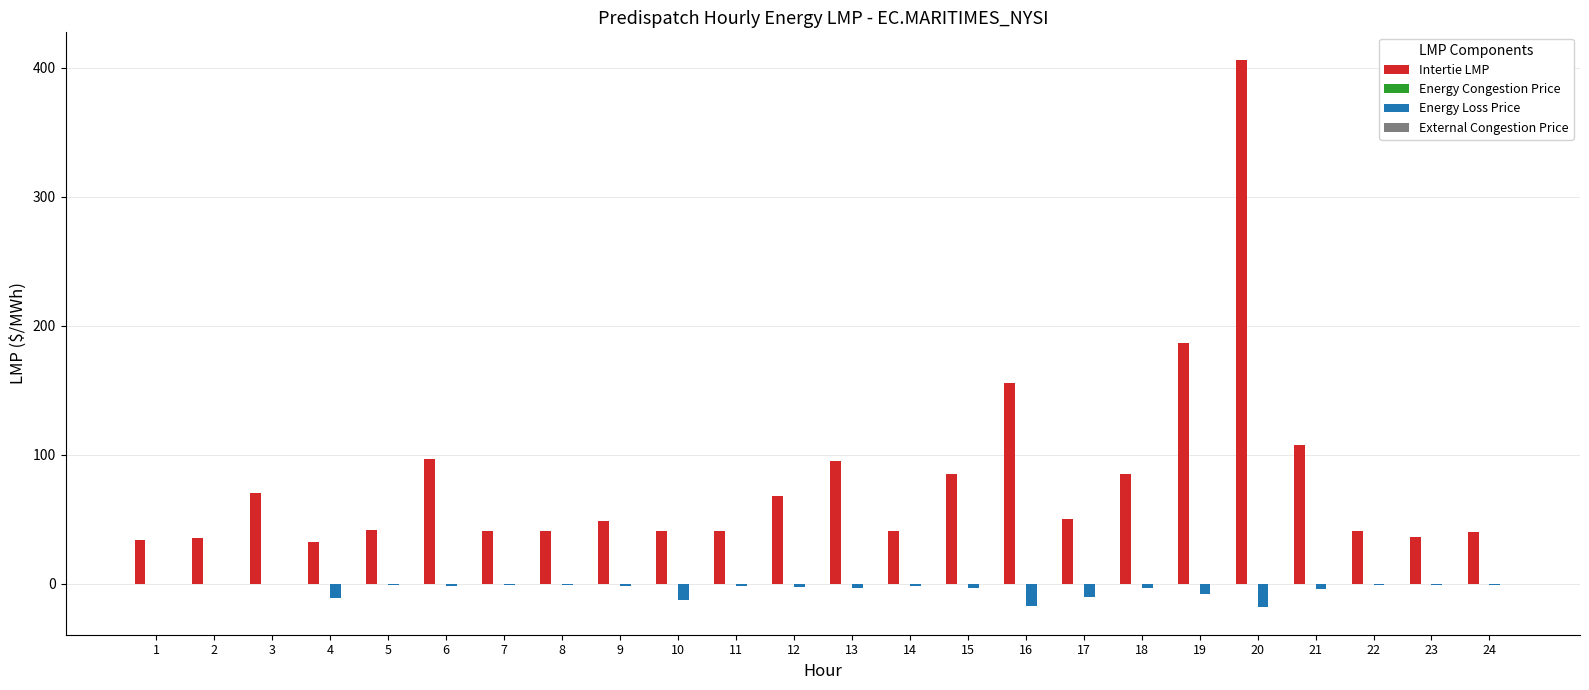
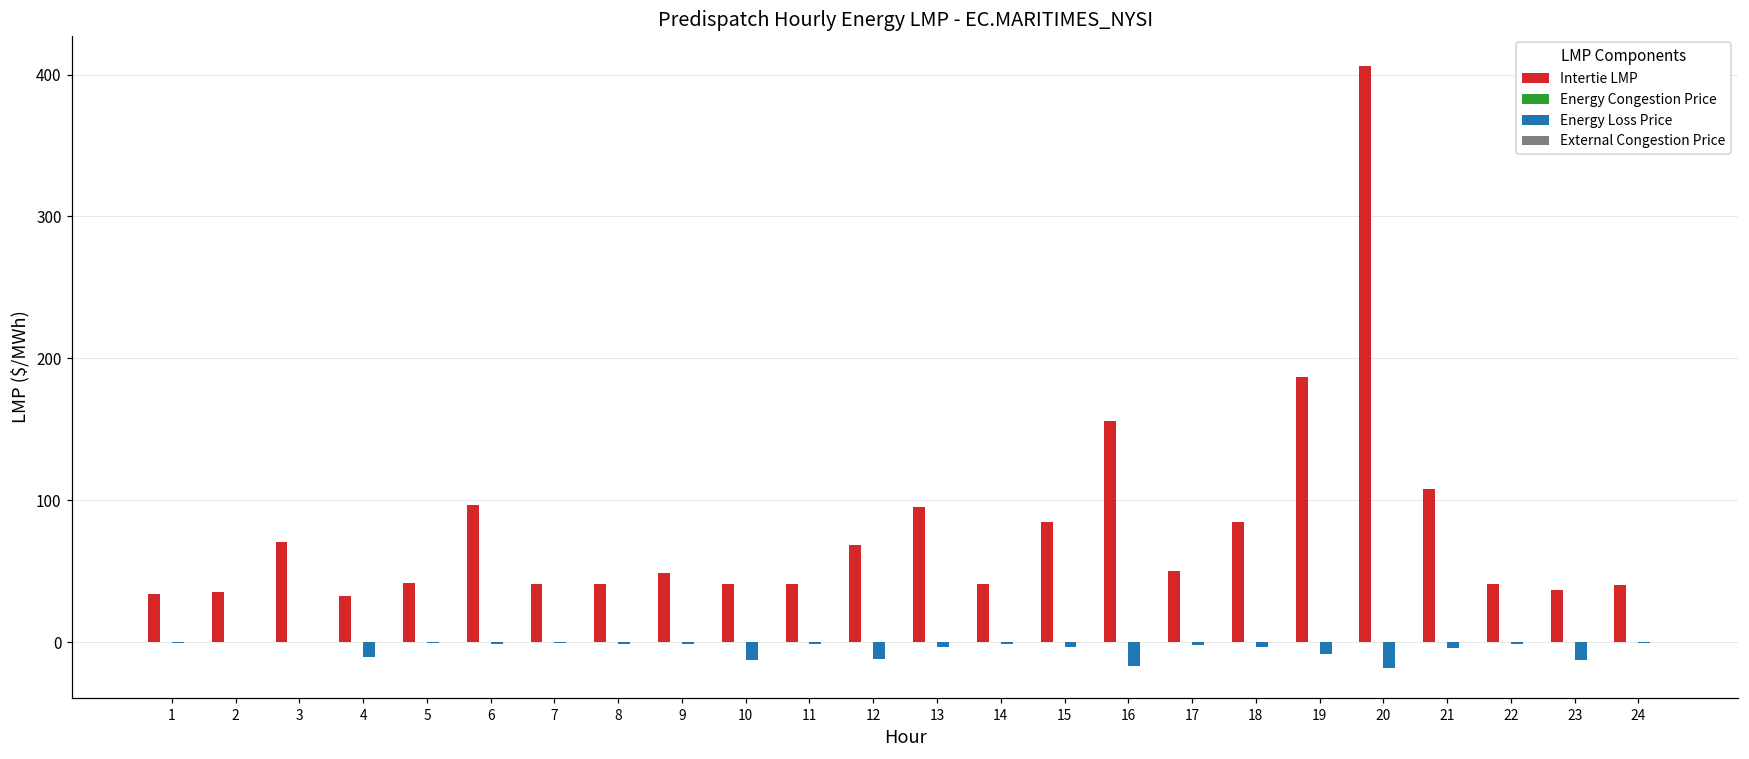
  {
    "Intertie LMP": {
      "1": 34,
      "2": 36,
      "3": 71,
      "4": 33,
      "5": 41,
      "6": 97,
      "7": 41,
      "8": 41,
      "9": 49,
      "10": 41,
      "11": 41,
      "12": 68,
      "13": 95,
      "14": 41,
      "15": 85,
      "16": 156,
      "17": 50,
      "18": 85,
      "19": 187,
      "20": 406,
      "21": 108,
      "22": 41,
      "23": 36,
      "24": 40
    },
    "Energy Congestion Price": {
      "1": 0,
      "2": 0,
      "3": 0,
      "4": 0,
      "5": 0,
      "6": 0,
      "7": 0,
      "8": 0,
      "9": 0,
      "10": 0,
      "11": 0,
      "12": 0,
      "13": 0,
      "14": 0,
      "15": 0,
      "16": 0,
      "17": 0,
      "18": 0,
      "19": 0,
      "20": 0,
      "21": 0,
      "22": 0,
      "23": 0,
      "24": 0
    },
    "Energy Loss Price": {
      "4": -11,
      "10": -13,
-     "12": -2,
+     "12": -12,
      "13": -3,
      "15": -3,
      "16": -17,
-     "17": -10,
+     "17": -2,
      "18": -3,
      "19": -8,
      "20": -18,
      "21": -4,
-     "23": -1
+     "23": -12
    },
    "External Congestion Price": {
      "1": 0,
      "2": 0,
      "3": 0,
      "4": 0,
      "5": 0,
      "6": 0,
      "7": 0,
      "8": 0,
      "9": 0,
      "10": 0,
      "11": 0,
      "12": 0,
      "13": 0,
      "14": 0,
      "15": 0,
      "16": 0,
      "17": 0,
      "18": 0,
      "19": 0,
      "20": 0,
      "21": 0,
      "22": 0,
      "23": 0,
      "24": 0
    }
  }
